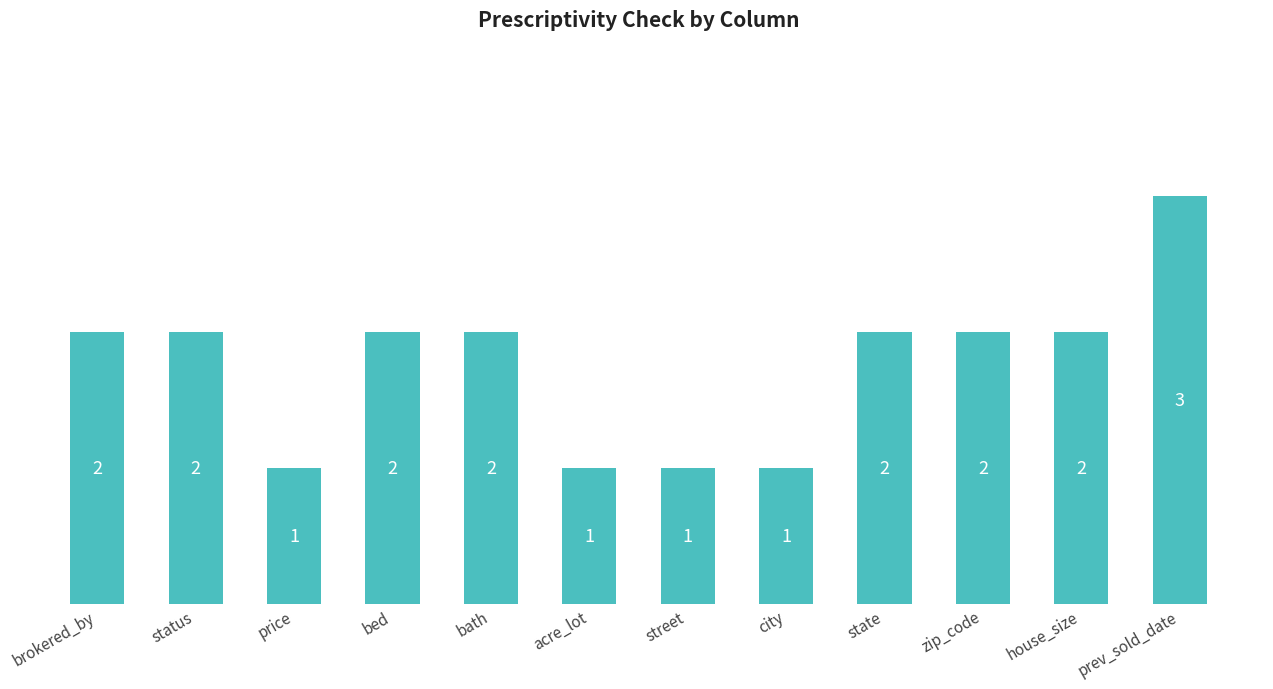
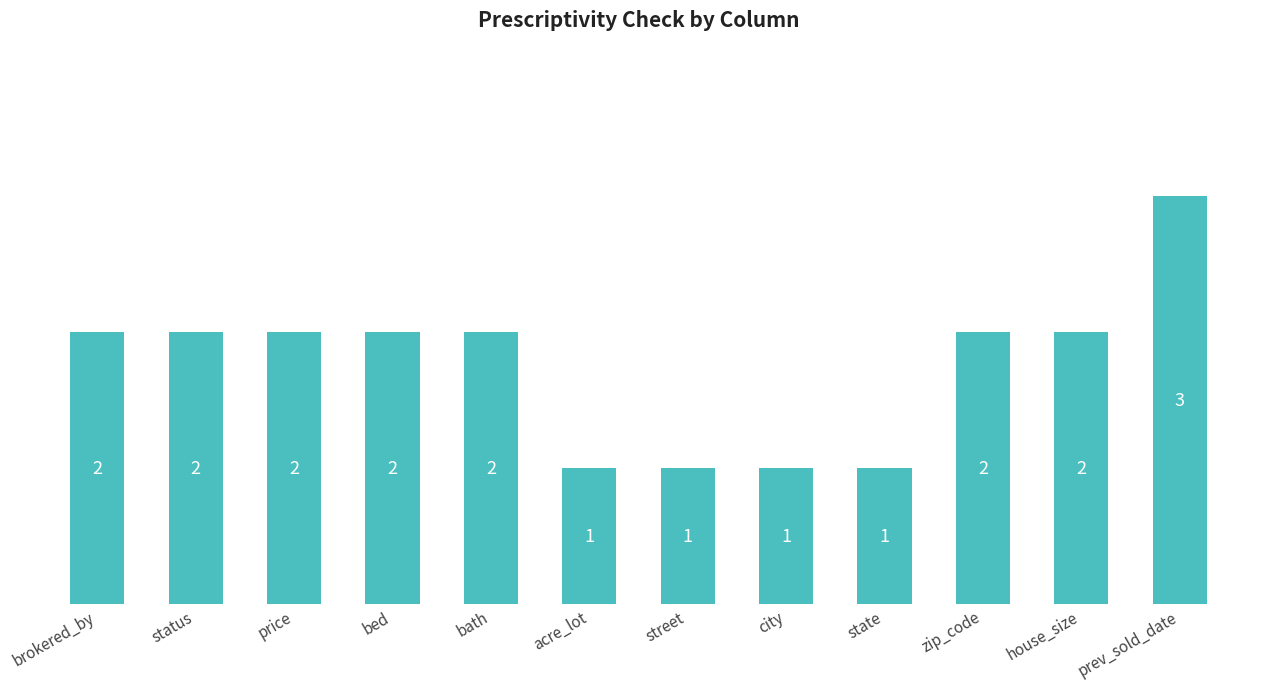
  {
    "brokered_by": 2,
    "status": 2,
-   "price": 1,
+   "price": 2,
    "bed": 2,
    "bath": 2,
    "acre_lot": 1,
    "street": 1,
    "city": 1,
-   "state": 2,
+   "state": 1,
    "zip_code": 2,
    "house_size": 2,
    "prev_sold_date": 3
  }
